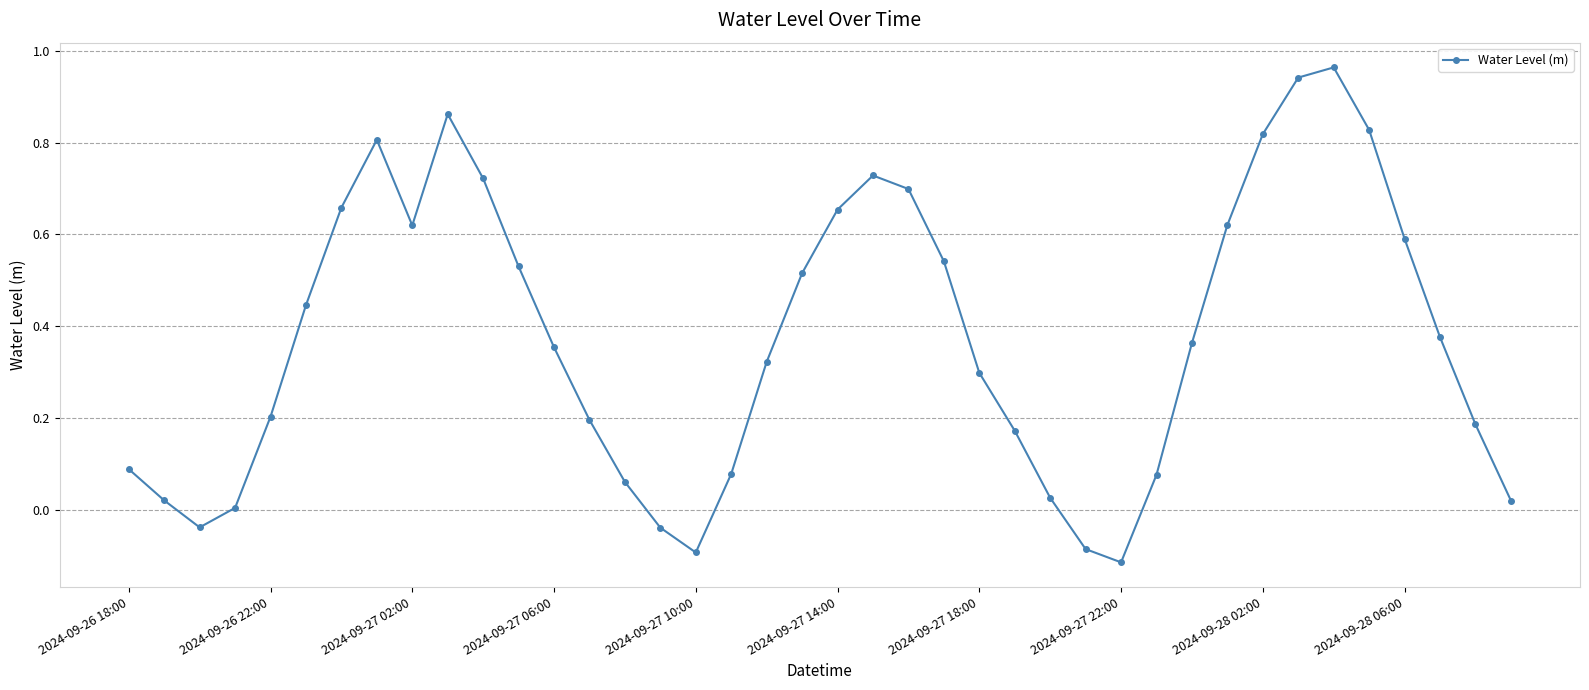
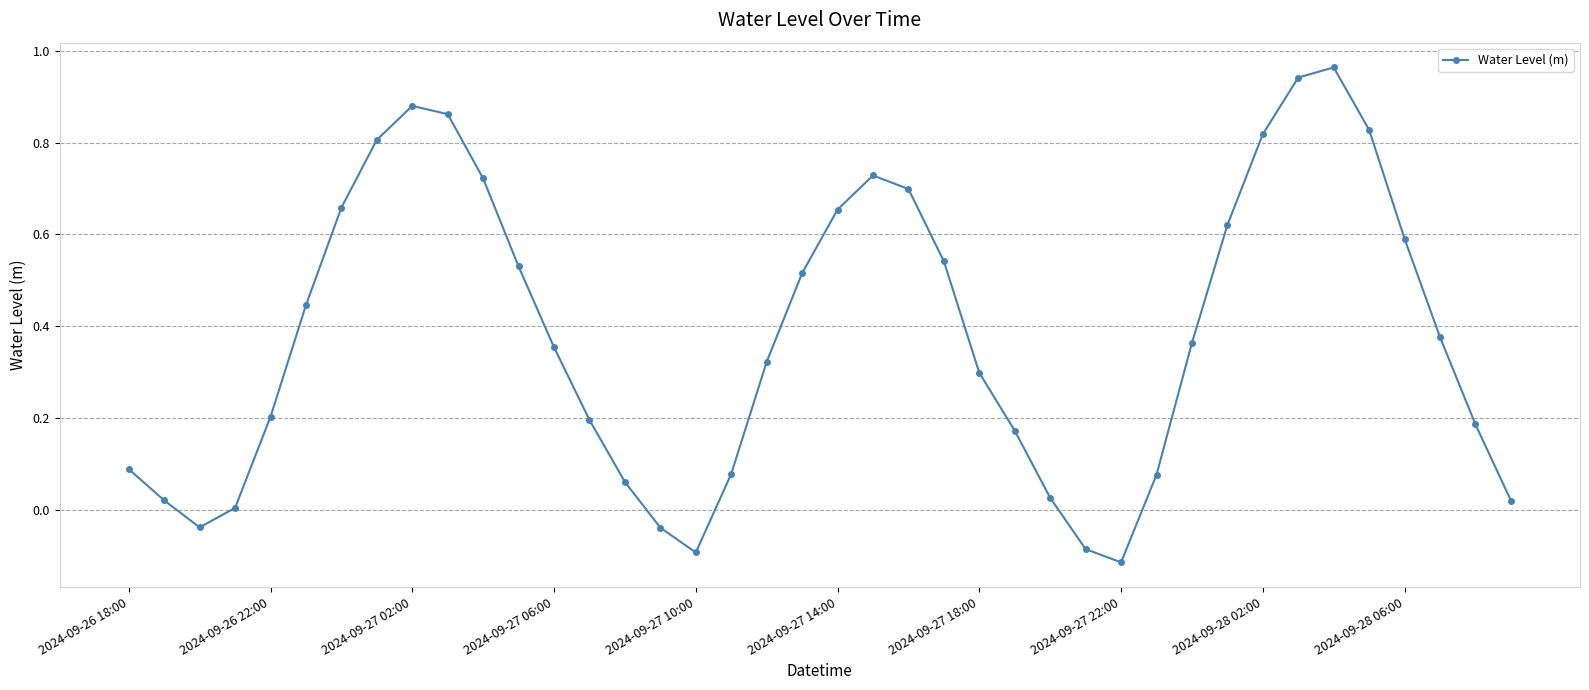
  {
    "2024-09-26 18:00": 0.09,
    "2024-09-26 22:00": 0.20,
-   "2024-09-27 02:00": 0.62,
+   "2024-09-27 02:00": 0.88,
    "2024-09-27 06:00": 0.35,
    "2024-09-27 10:00": -0.09,
    "2024-09-27 14:00": 0.65,
    "2024-09-27 18:00": 0.30,
    "2024-09-27 22:00": -0.11,
    "2024-09-28 02:00": 0.82,
    "2024-09-28 06:00": 0.59
  }
